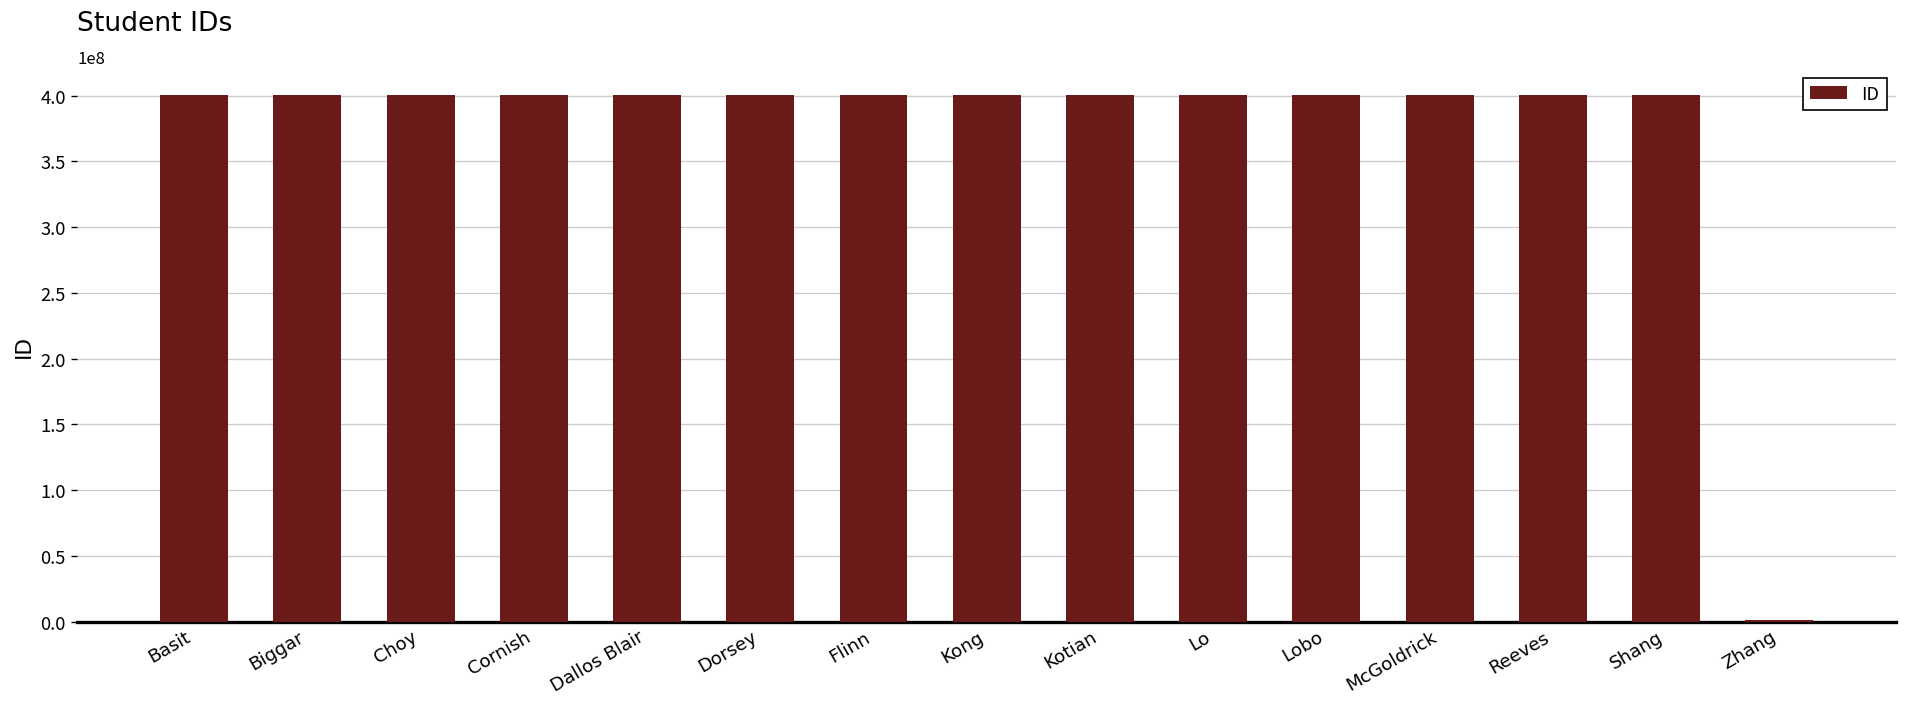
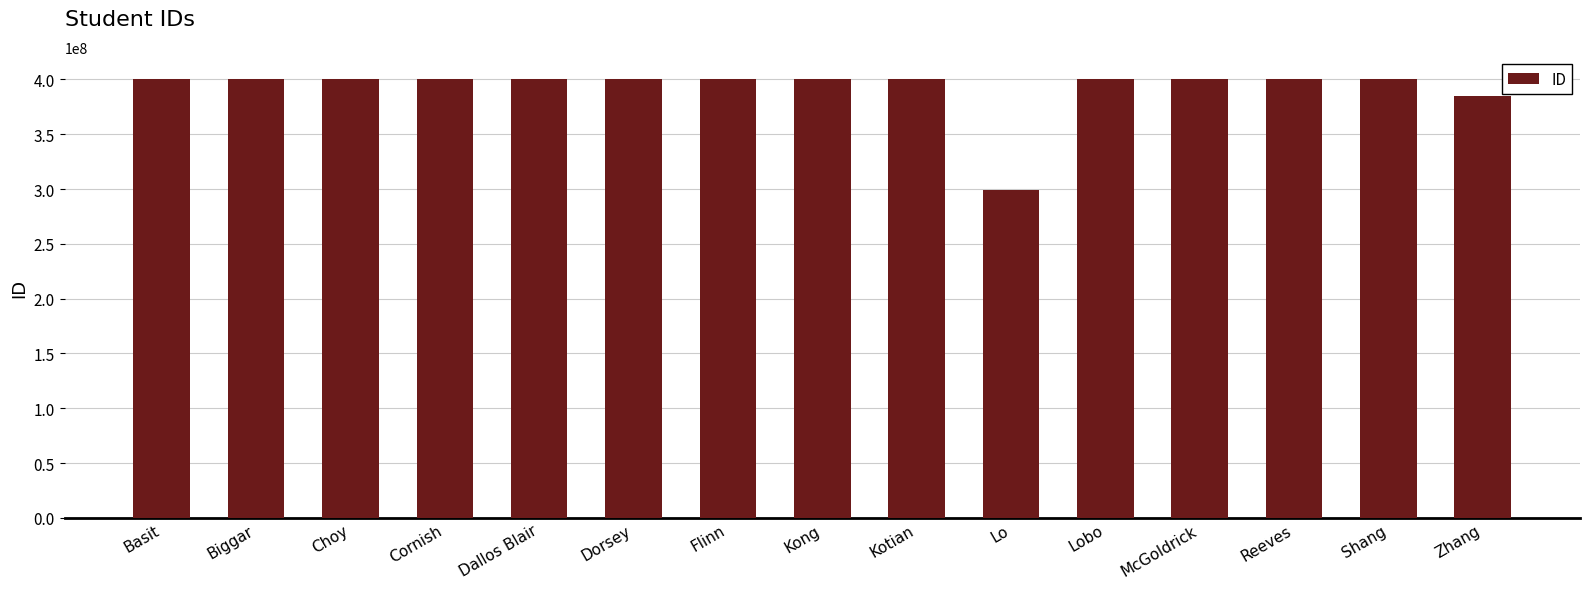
  {
    "Basit": 400000000,
    "Biggar": 400000000,
    "Choy": 400000000,
    "Cornish": 400000000,
    "Dallos Blair": 400000000,
    "Dorsey": 400000000,
    "Flinn": 400000000,
    "Kong": 401000000,
    "Kotian": 400000000,
-   "Lo": 400000000,
+   "Lo": 299000000,
    "Lobo": 400000000,
    "McGoldrick": 400000000,
    "Reeves": 400000000,
    "Shang": 400000000,
-   "Zhang": 1000000
+   "Zhang": 385000000
  }
